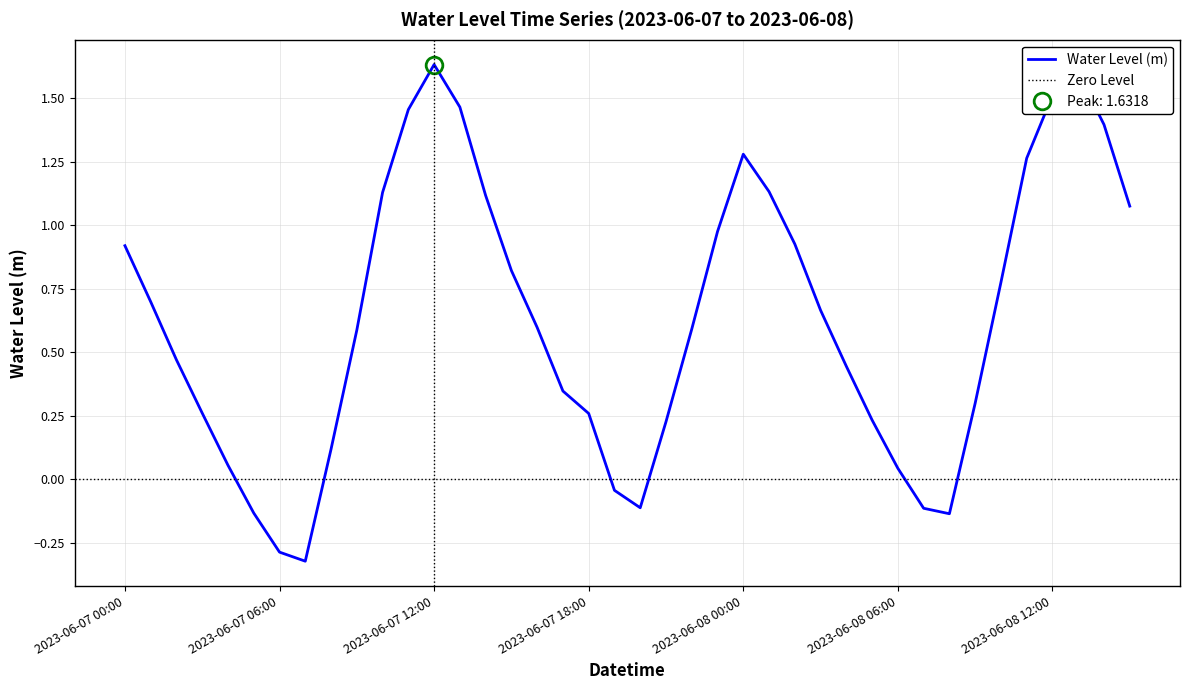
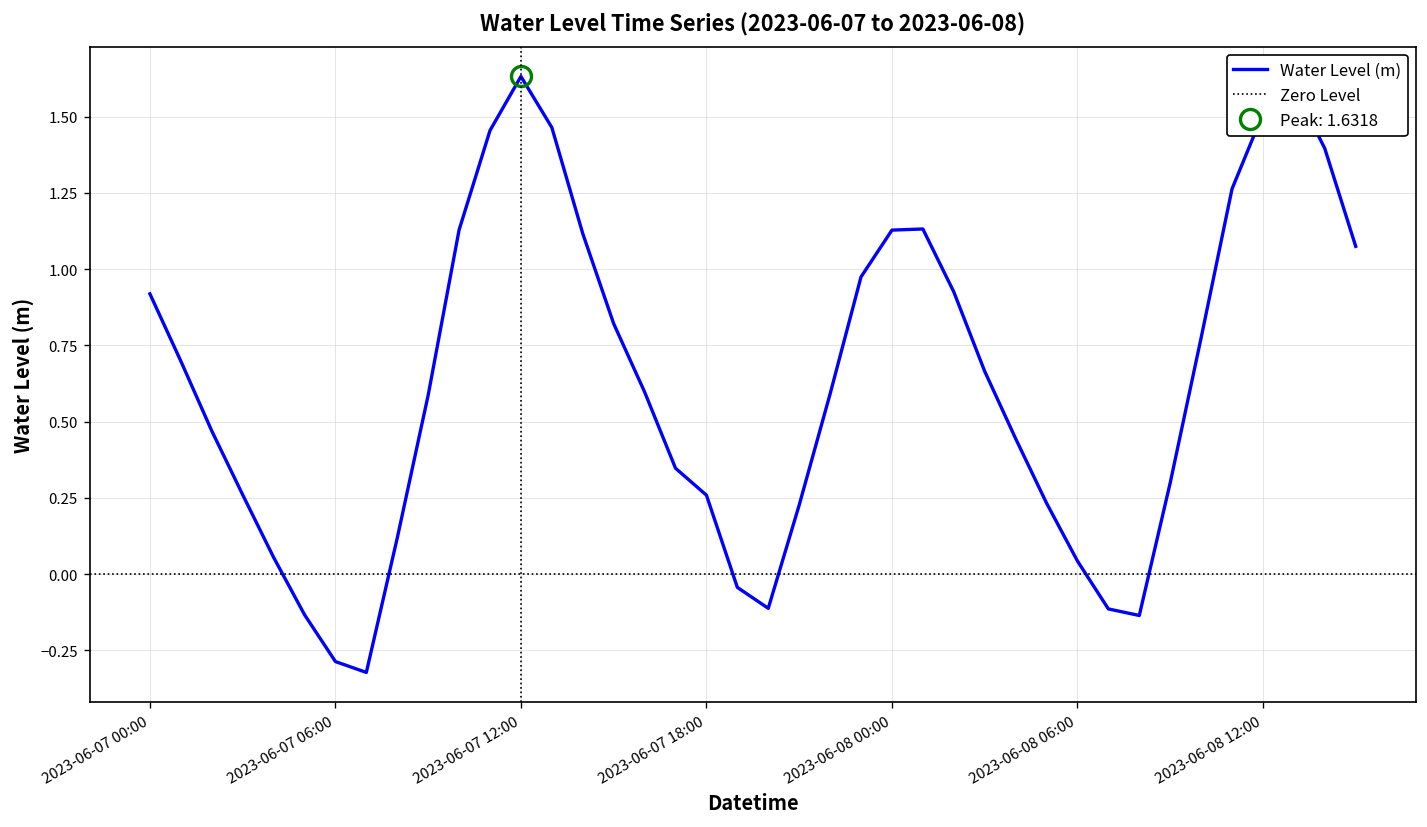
  {
    "Water Level (m)": {
      "2023-06-07 00:00": 0.92,
      "2023-06-07 06:00": -0.29,
      "2023-06-07 18:00": 0.26,
-     "2023-06-08 00:00": 1.28,
+     "2023-06-08 00:00": 1.13,
      "2023-06-08 06:00": 0.04
    }
  }
